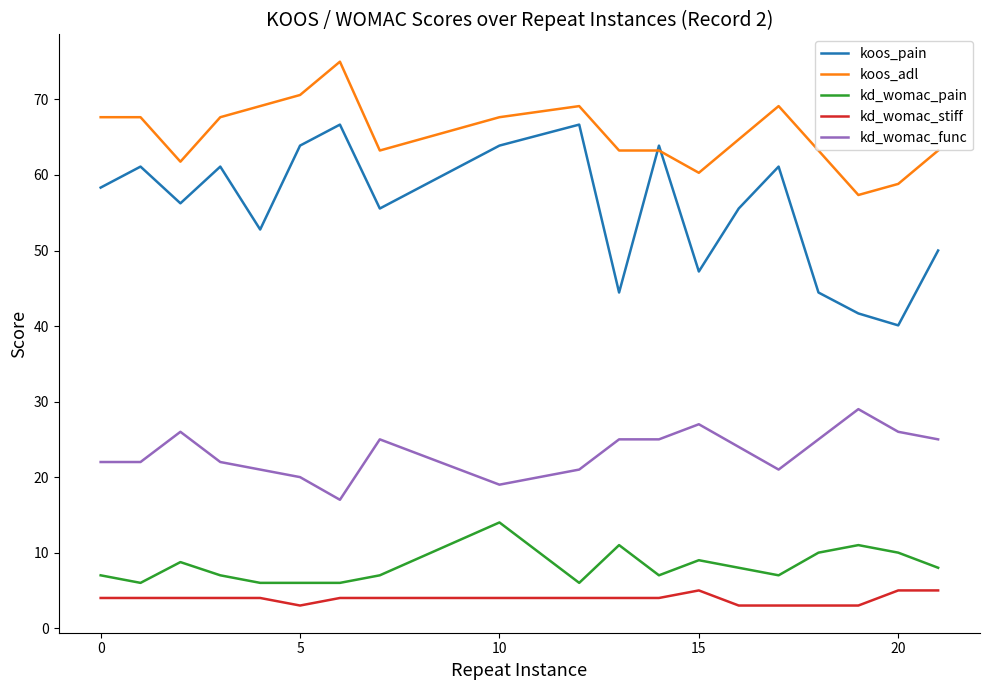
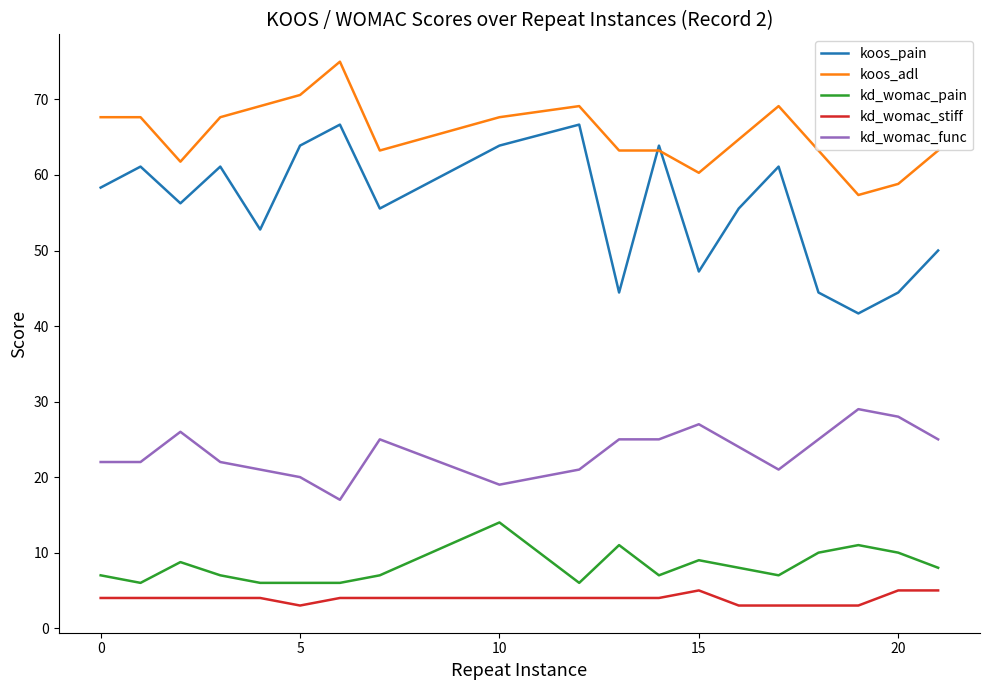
  {
    "koos_pain": {
      "0": 58,
      "5": 64,
      "10": 64,
      "15": 47,
-     "20": 40
+     "20": 44
    },
    "koos_adl": {
      "0": 68,
      "5": 71,
      "10": 68,
      "15": 60,
      "20": 59
    },
    "kd_womac_pain": {
      "0": 7,
      "5": 6,
      "10": 14,
      "15": 9,
      "20": 10
    },
    "kd_womac_stiff": {
      "0": 4,
      "5": 3,
      "10": 4,
      "15": 5,
      "20": 5
    },
    "kd_womac_func": {
      "0": 22,
      "5": 20,
      "10": 19,
      "15": 27,
-     "20": 26
+     "20": 28
    }
  }
